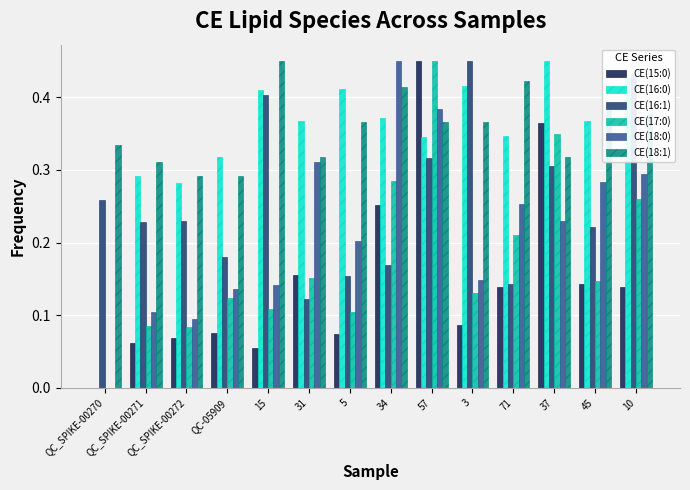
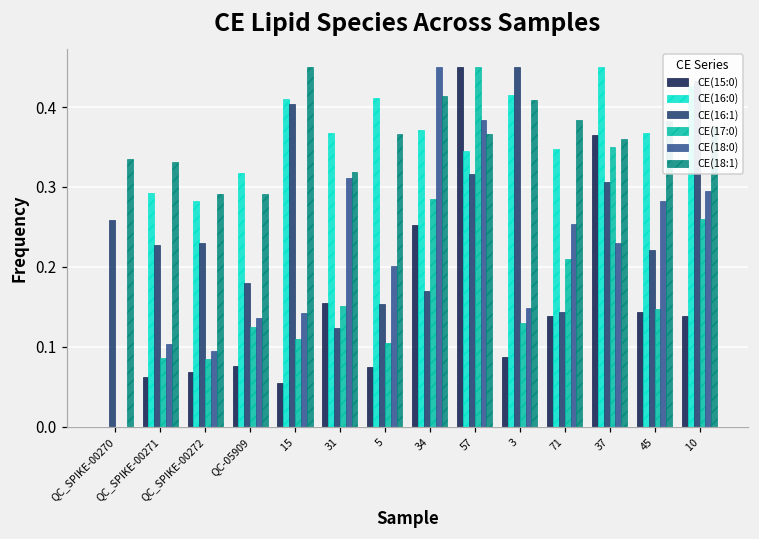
  {
    "CE(18:1)": {
      "QC_SPIKE-00270": 0.33,
-     "QC_SPIKE-00271": 0.31,
+     "QC_SPIKE-00271": 0.33,
      "QC_SPIKE-00272": 0.29,
      "QC-05909": 0.29,
      "15": 0.45,
      "31": 0.32,
      "5": 0.37,
      "34": 0.41,
      "57": 0.37,
-     "3": 0.37,
-     "71": 0.42,
-     "37": 0.32
+     "3": 0.41,
+     "71": 0.38,
+     "37": 0.36
    }
  }
